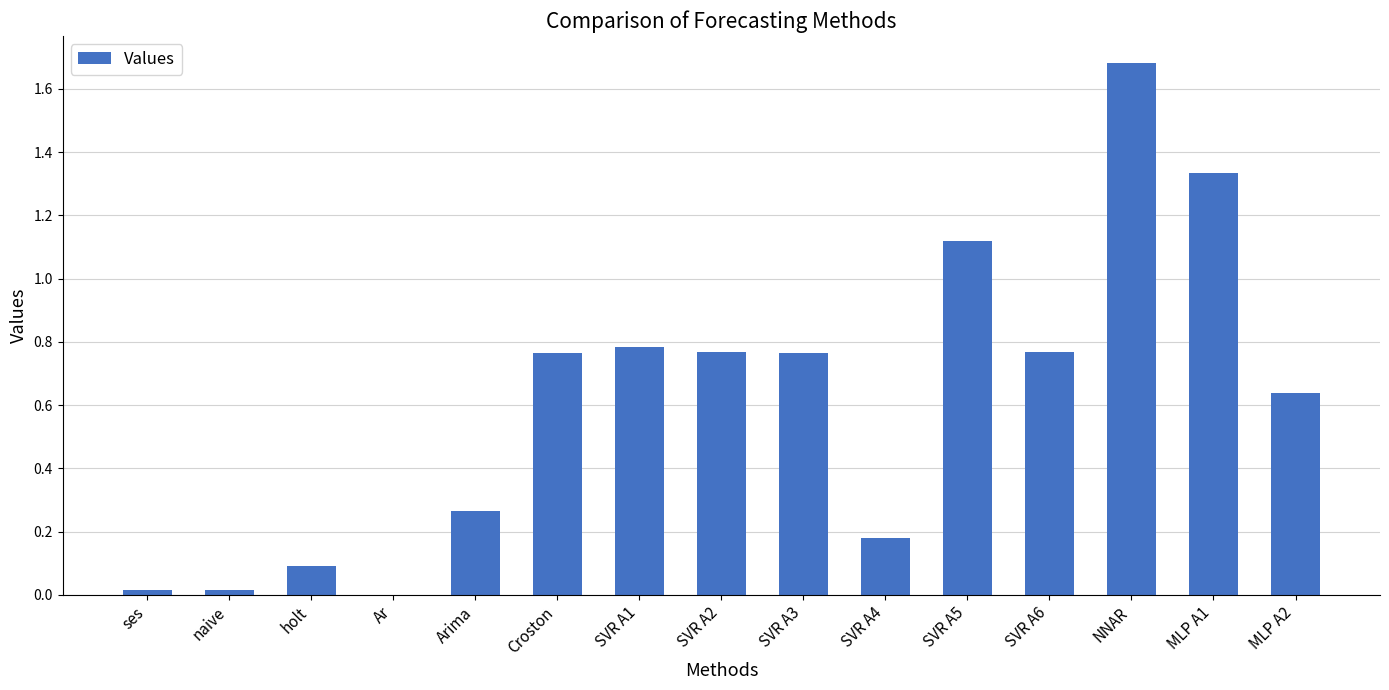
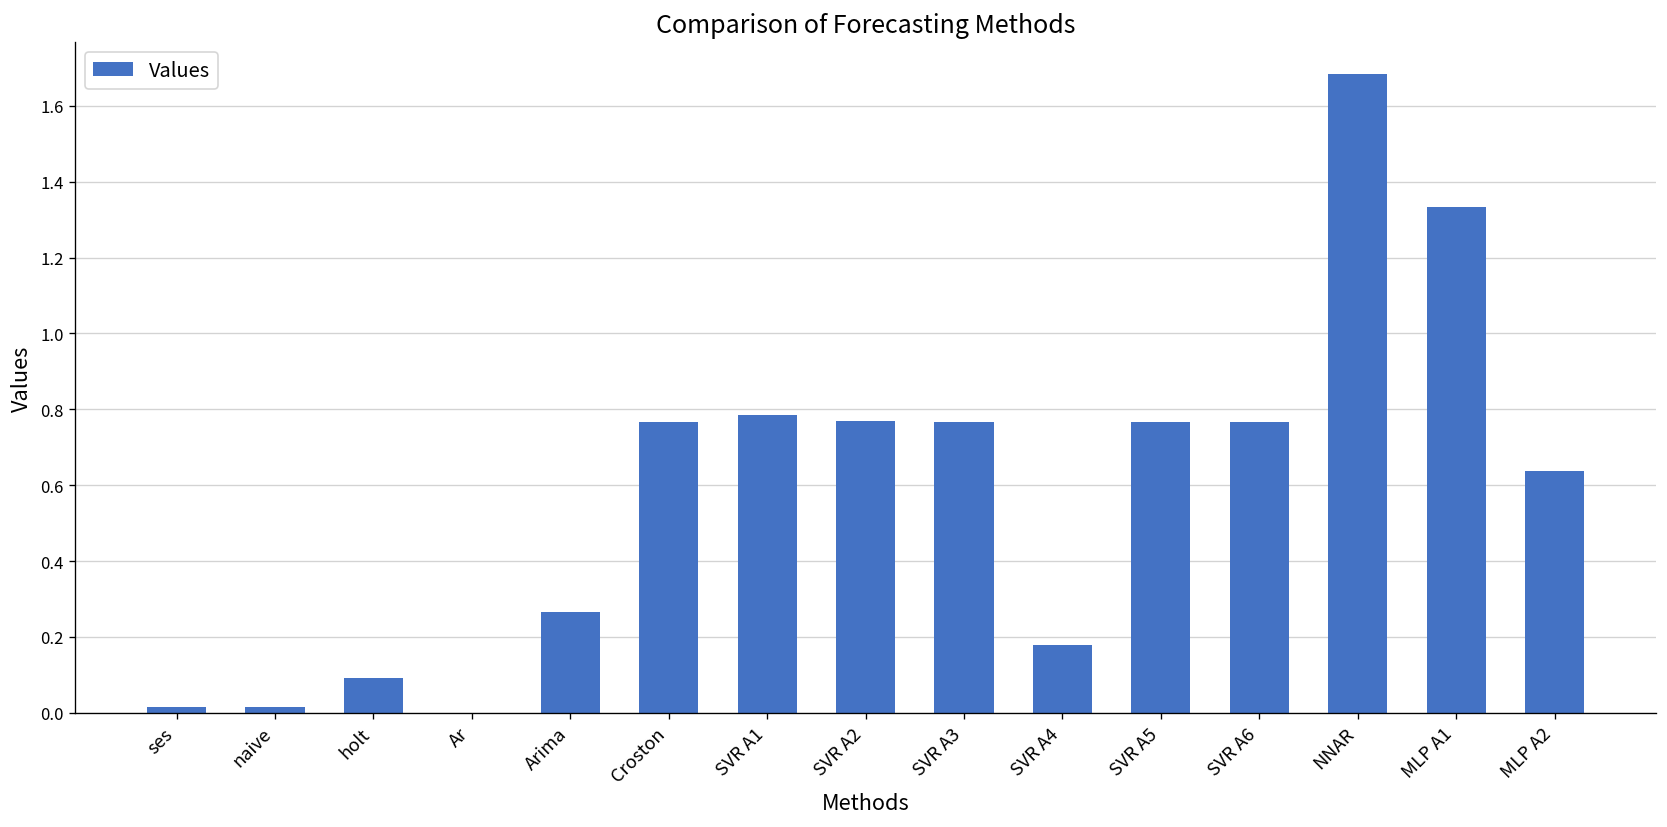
  {
    "ses": 0.02,
    "naive": 0.02,
    "holt": 0.09,
    "Ar": 0.00,
    "Arima": 0.27,
    "Croston": 0.77,
    "SVR A1": 0.78,
    "SVR A2": 0.77,
    "SVR A3": 0.77,
    "SVR A4": 0.18,
-   "SVR A5": 1.12,
+   "SVR A5": 0.77,
    "SVR A6": 0.77,
    "NNAR": 1.68,
    "MLP A1": 1.33,
    "MLP A2": 0.64
  }
